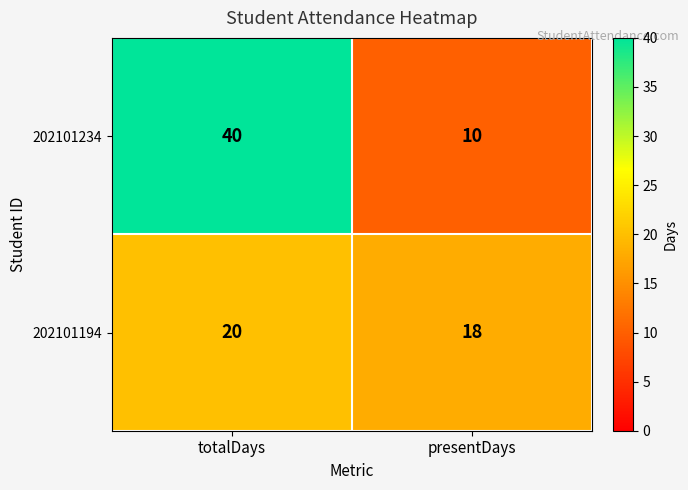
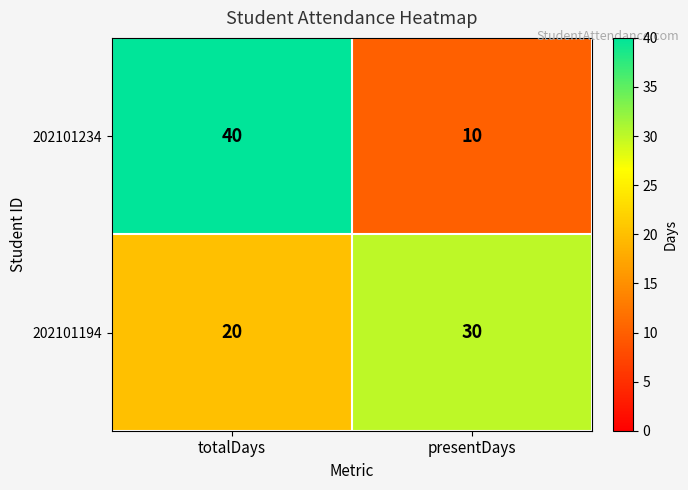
  {
    "202101234": {
      "totalDays": 40,
      "presentDays": 10
    },
    "202101194": {
      "totalDays": 20,
-     "presentDays": 18
+     "presentDays": 30
    }
  }
